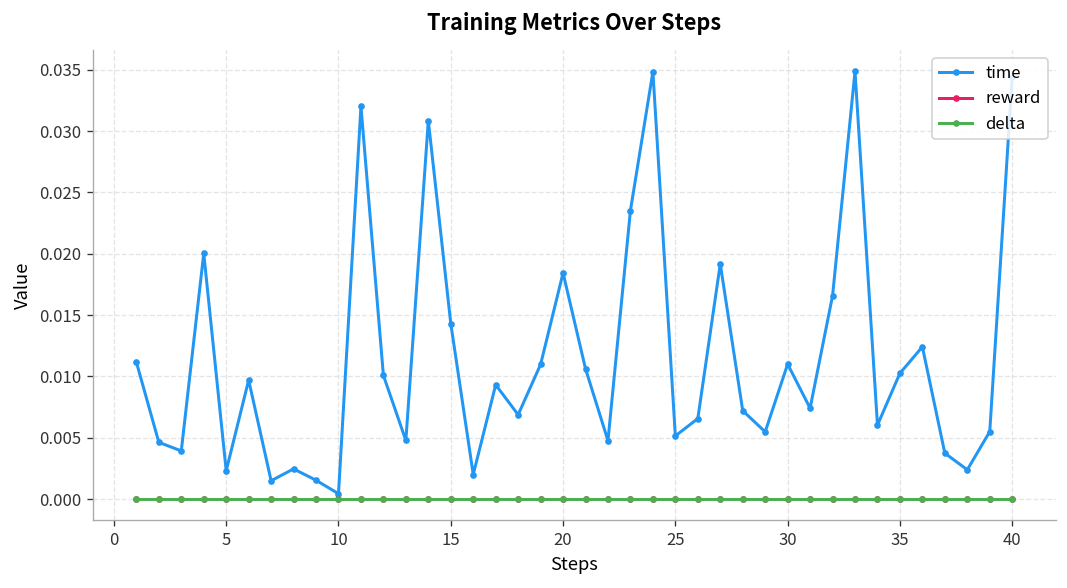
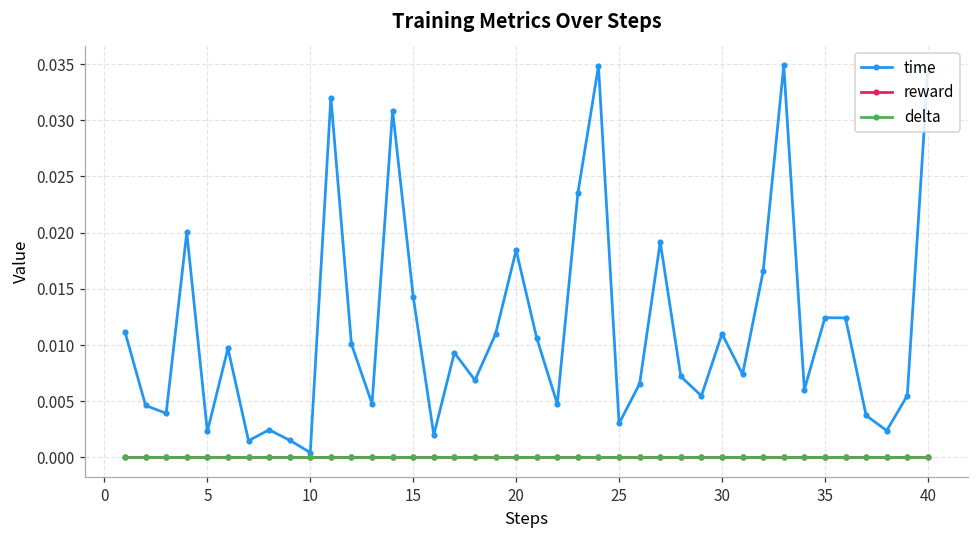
  {
    "time": {
      "5": 0.0023,
      "10": 0.0004,
      "15": 0.0143,
      "20": 0.0184,
-     "25": 0.0051,
+     "25": 0.0030,
      "30": 0.0110,
-     "35": 0.0103
+     "35": 0.0124
    },
    "delta": {
      "5": 0.0000,
      "10": 0.0000,
      "15": 0.0000,
      "20": 0.0000,
      "25": 0.0000,
      "30": 0.0000,
      "35": 0.0000,
      "40": 0.0000
    }
  }
